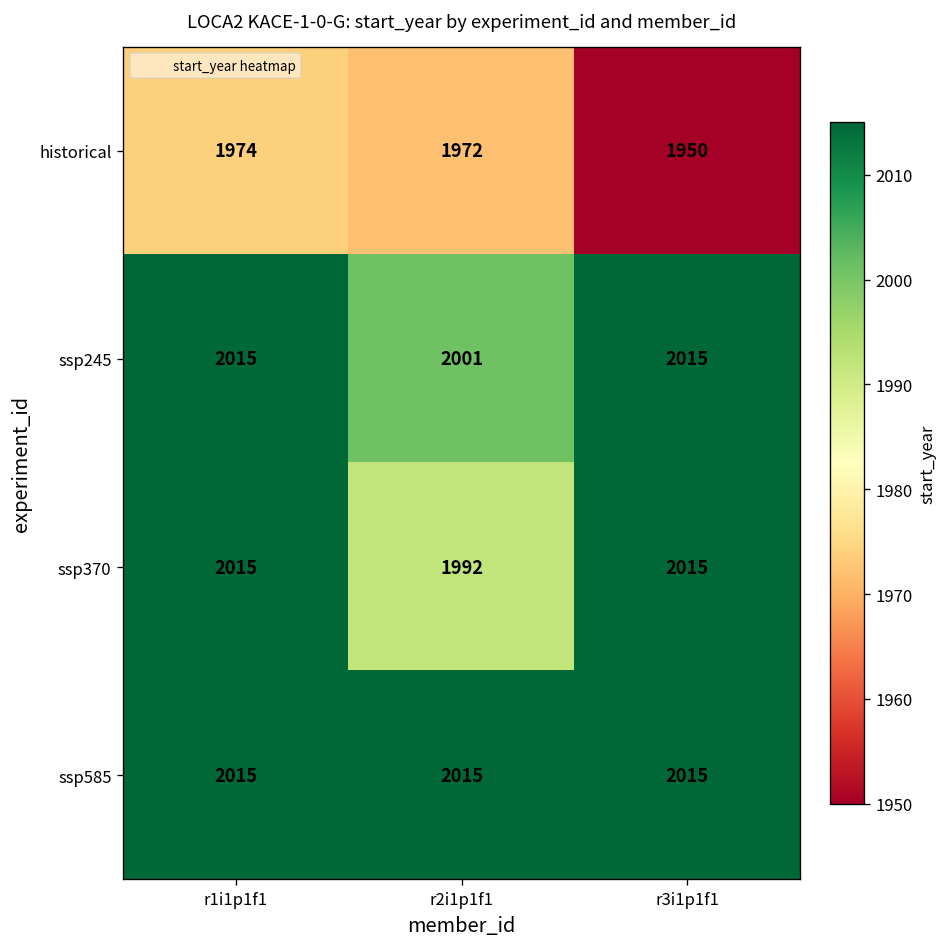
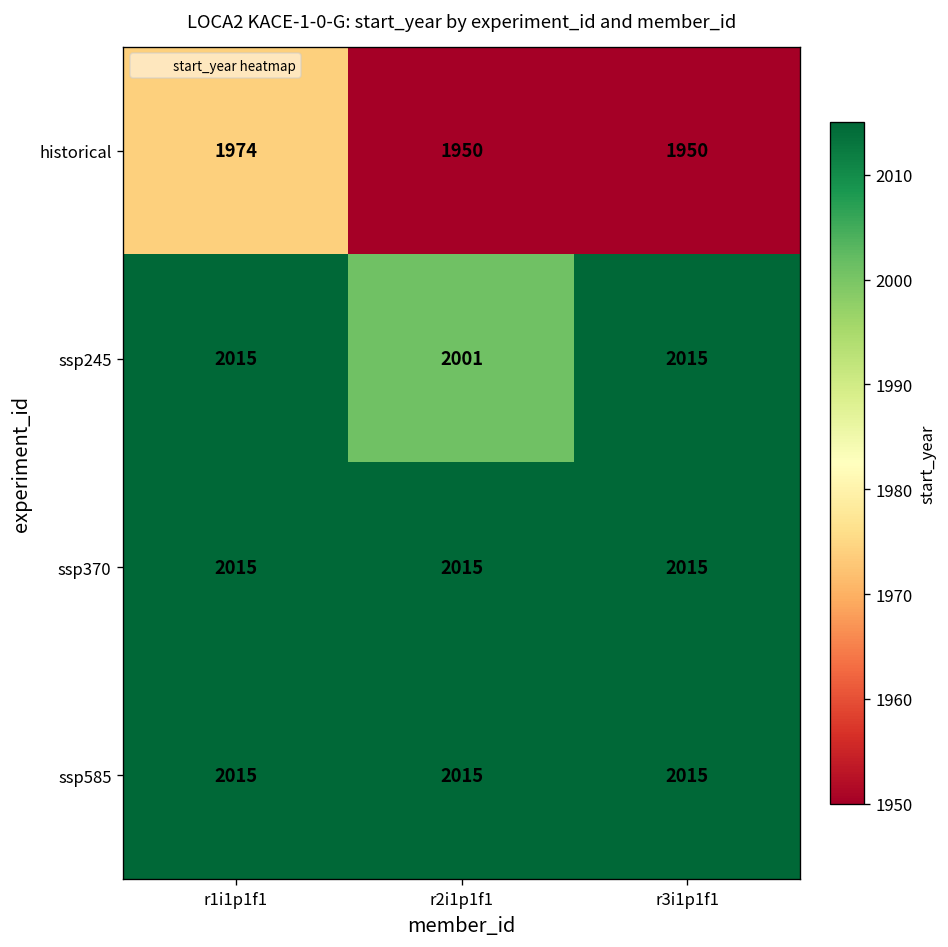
  {
    "historical": {
      "r1i1p1f1": 1974,
-     "r2i1p1f1": 1972,
+     "r2i1p1f1": 1950,
      "r3i1p1f1": 1950
    },
    "ssp245": {
      "r1i1p1f1": 2015,
      "r2i1p1f1": 2001,
      "r3i1p1f1": 2015
    },
    "ssp370": {
      "r1i1p1f1": 2015,
-     "r2i1p1f1": 1992,
+     "r2i1p1f1": 2015,
      "r3i1p1f1": 2015
    },
    "ssp585": {
      "r1i1p1f1": 2015,
      "r2i1p1f1": 2015,
      "r3i1p1f1": 2015
    }
  }
